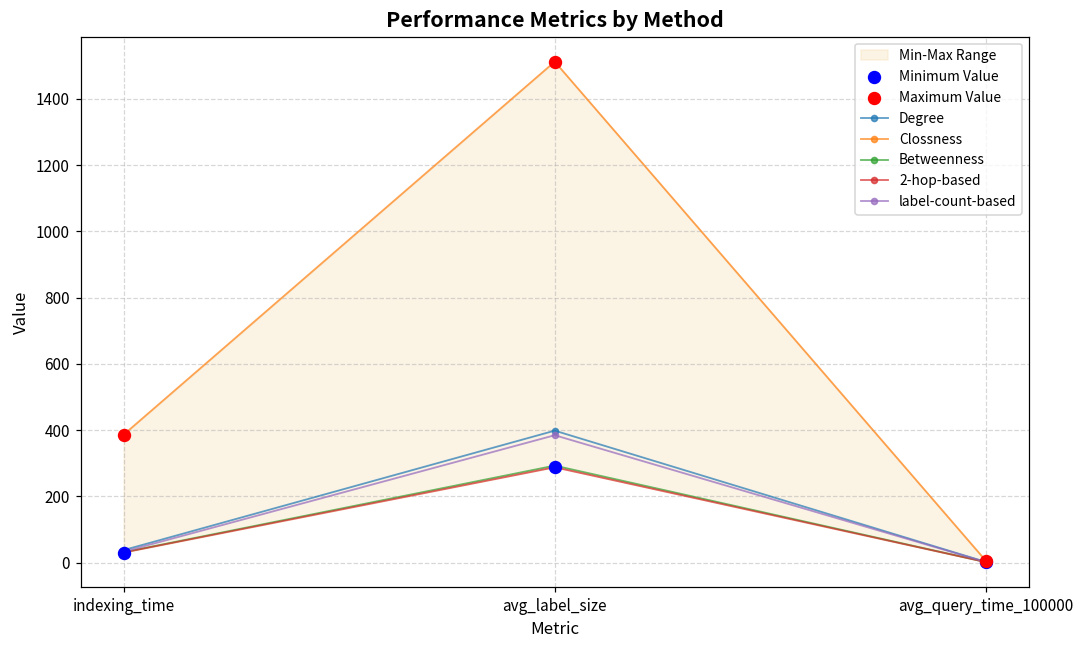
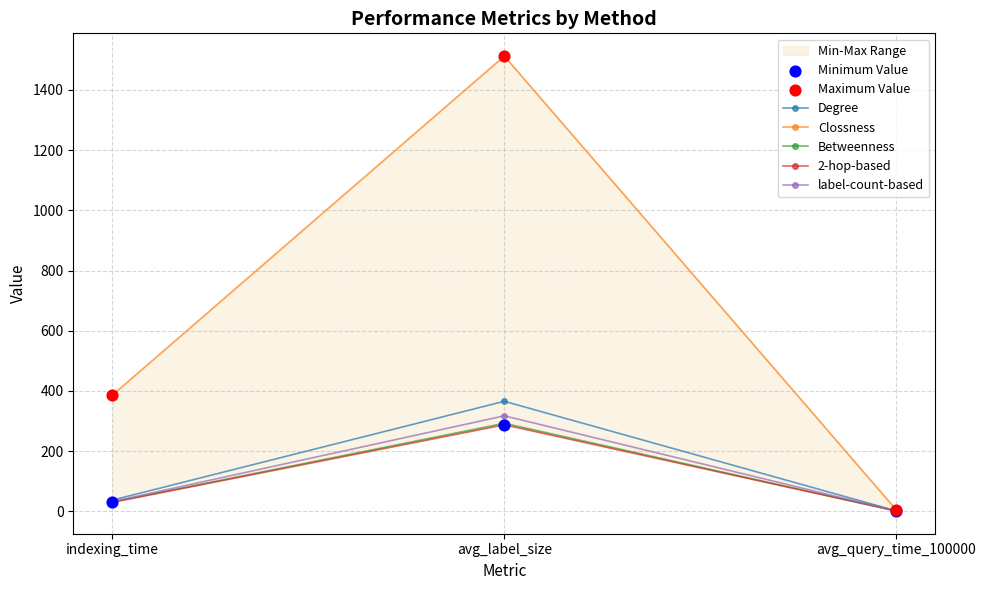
  {
    "Degree": {
-     "avg_label_size": 400
+     "avg_label_size": 370
    },
    "Maximum Value": {
      "indexing_time": 390,
      "avg_label_size": 1510
    },
    "label-count-based": {
-     "avg_label_size": 380
+     "avg_label_size": 320
    }
  }
